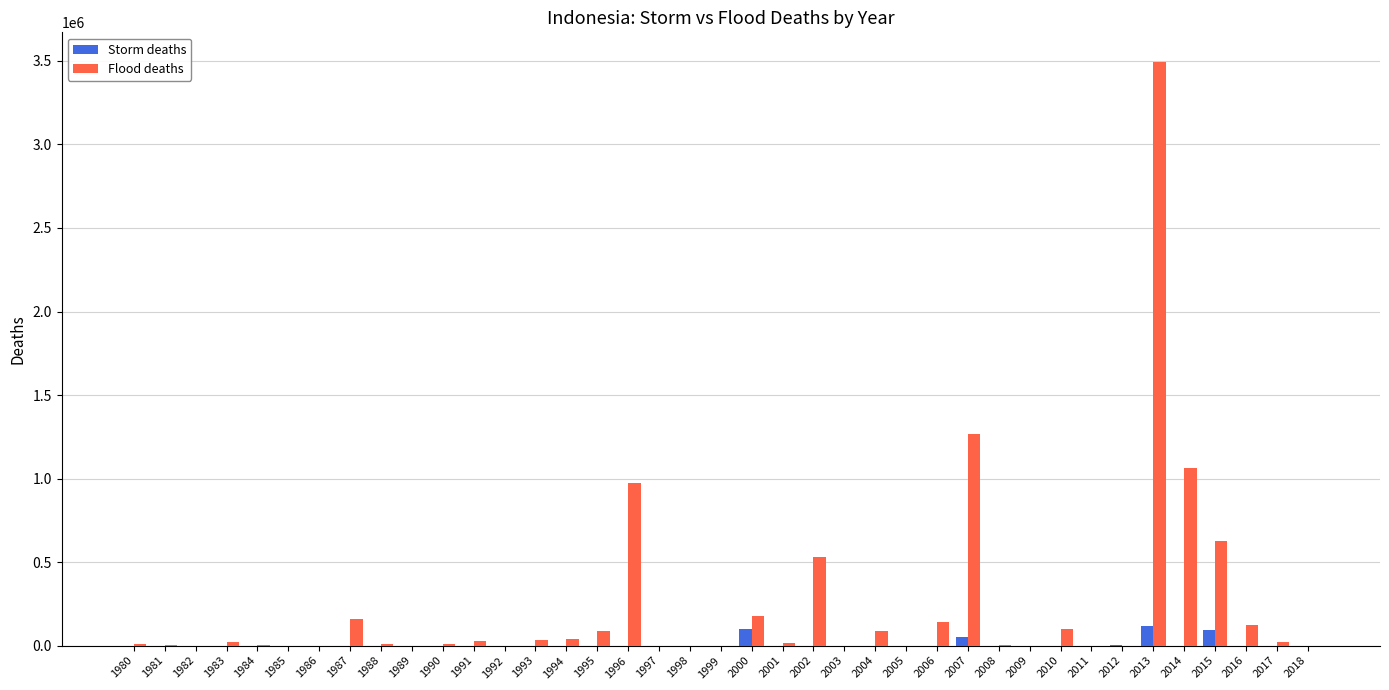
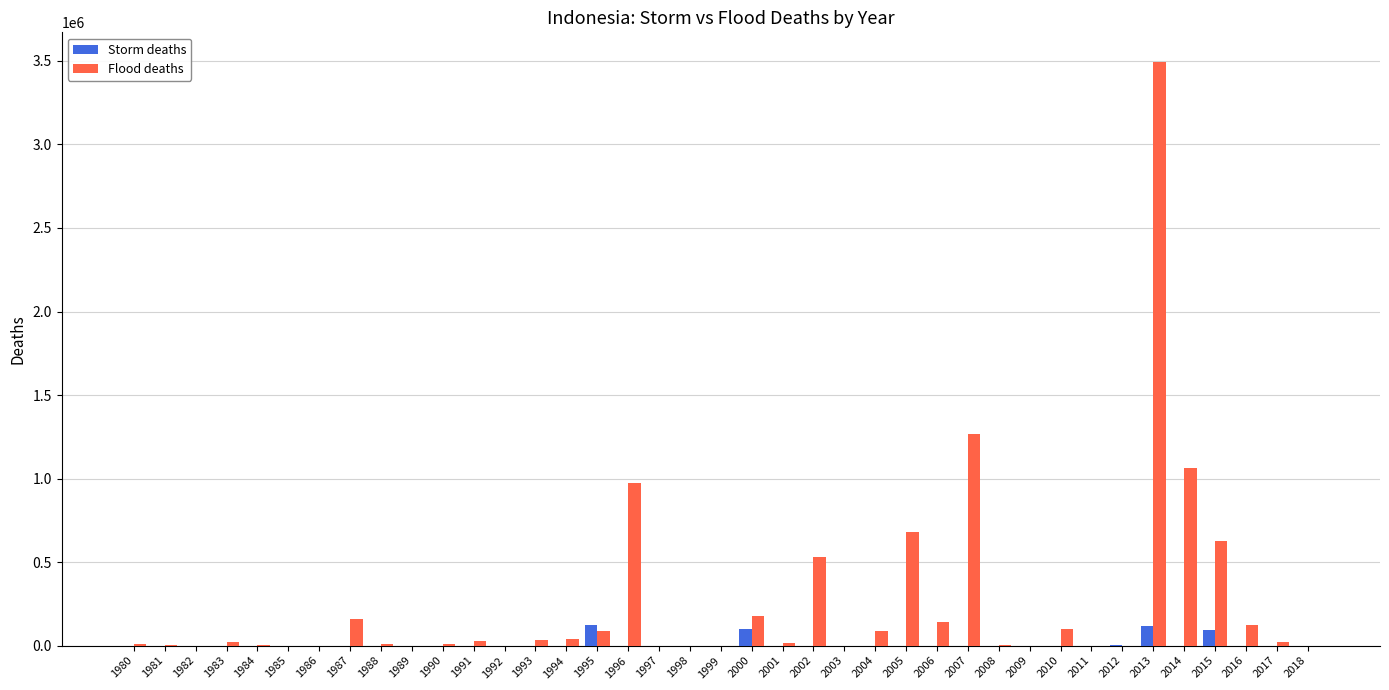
  {
    "Storm deaths": {
      "1980": 0,
      "1981": 0,
      "1982": 0,
      "1983": 0,
      "1984": 0,
      "1985": 0,
      "1986": 0,
      "1987": 0,
      "1988": 0,
      "1989": 0,
      "1990": 0,
      "1991": 0,
      "1992": 0,
      "1993": 0,
      "1994": 0,
-     "1995": 0,
+     "1995": 120000,
      "1996": 0,
      "1997": 0,
      "1998": 0,
      "1999": 0,
      "2000": 100000,
      "2001": 0,
      "2002": 0,
      "2003": 0,
      "2004": 0,
      "2005": 0,
      "2006": 0,
-     "2007": 50000,
+     "2007": 0,
      "2008": 0,
      "2009": 0,
      "2010": 0,
      "2011": 0,
      "2013": 120000,
      "2014": 0,
      "2015": 100000,
      "2016": 0,
      "2017": 0,
      "2018": 0
    },
    "Flood deaths": {
      "1982": 0,
      "1983": 20000,
      "1985": 0,
      "1986": 0,
      "1987": 160000,
      "1989": 0,
      "1991": 30000,
      "1992": 0,
      "1993": 40000,
      "1994": 40000,
      "1995": 90000,
      "1996": 970000,
      "1997": 0,
      "1998": 0,
      "1999": 0,
      "2000": 180000,
      "2001": 20000,
      "2002": 530000,
      "2003": 0,
      "2004": 90000,
-     "2005": 0,
+     "2005": 680000,
      "2006": 140000,
      "2007": 1270000,
      "2009": 0,
      "2010": 100000,
      "2011": 0,
      "2012": 0,
      "2013": 3500000,
      "2014": 1060000,
      "2015": 630000,
      "2016": 120000,
      "2017": 20000,
      "2018": 0
    }
  }
